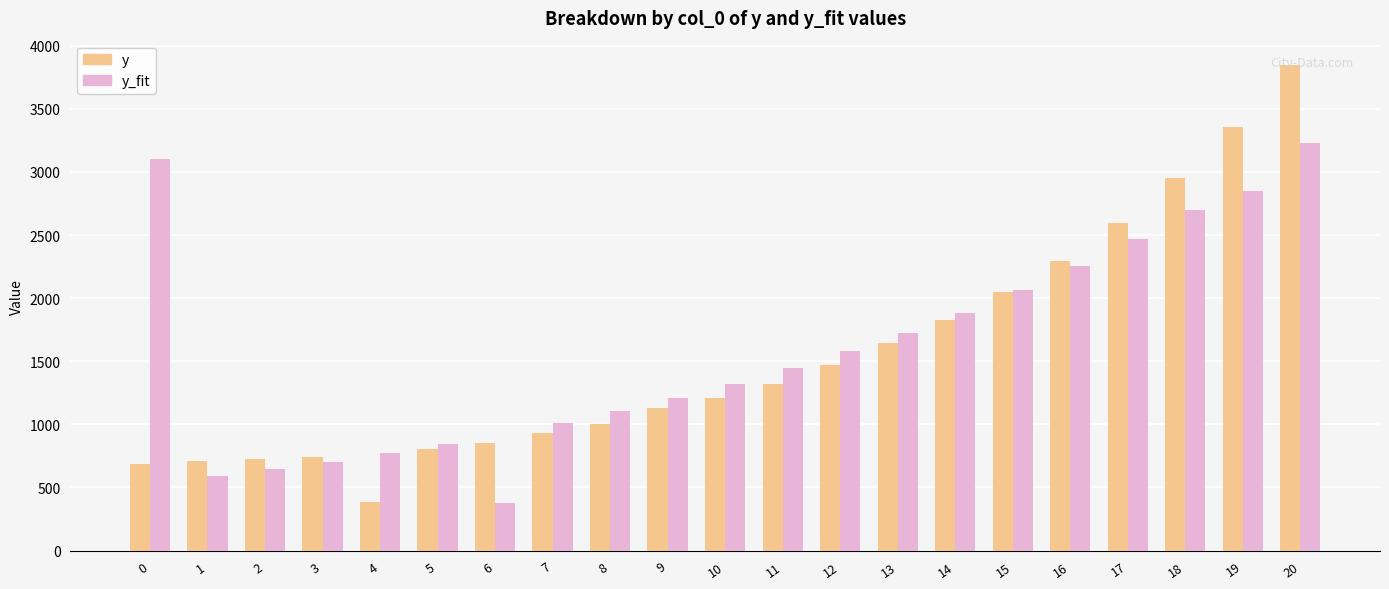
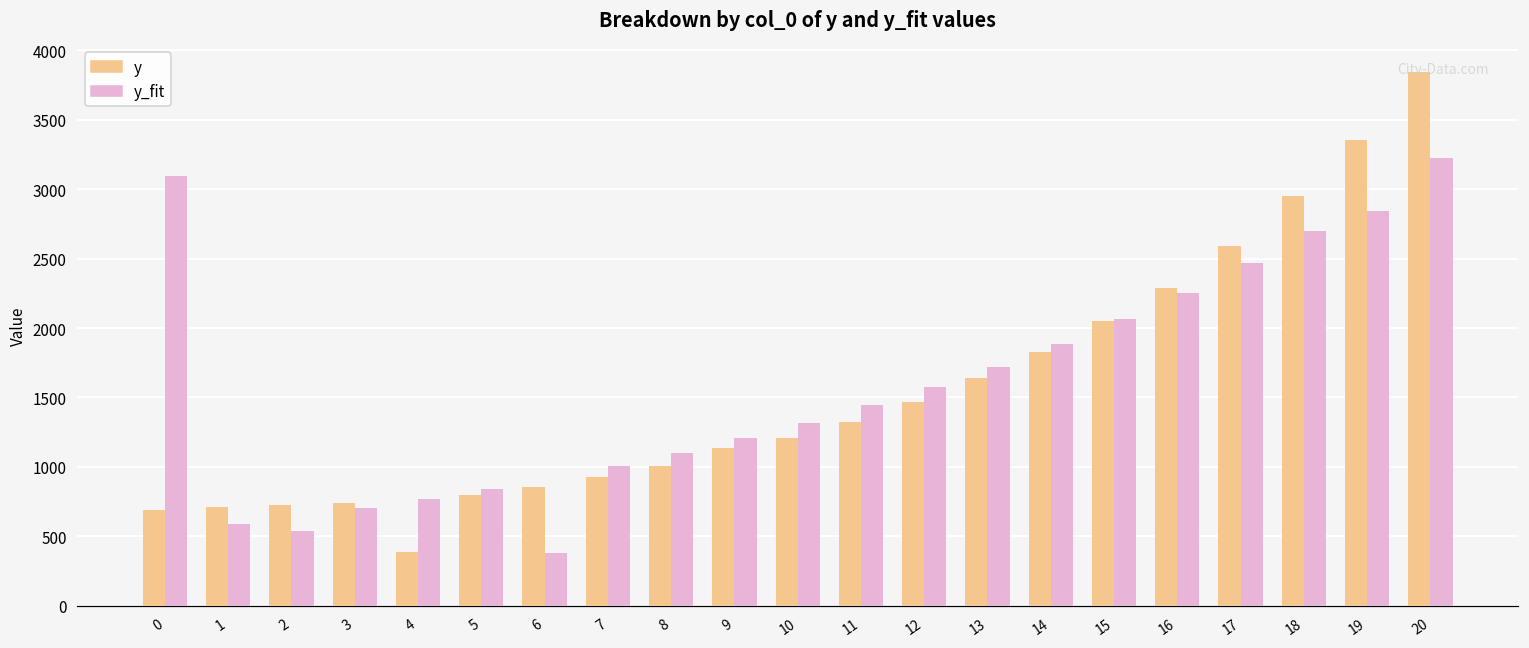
  {
    "y": {
      "0": 690,
      "1": 710,
      "2": 730,
      "3": 740,
      "4": 390,
      "5": 800,
      "6": 850,
      "7": 930,
      "8": 1000,
      "9": 1130,
      "10": 1210,
      "11": 1320,
      "12": 1470,
      "13": 1640,
      "14": 1830,
      "15": 2050,
      "16": 2290,
      "17": 2590,
      "18": 2950,
      "19": 3350,
      "20": 3850
    },
    "y_fit": {
      "0": 3100,
      "1": 590,
-     "2": 640,
+     "2": 540,
      "3": 700,
      "4": 770,
      "5": 840,
      "6": 380,
      "7": 1010,
      "8": 1100,
      "9": 1210,
      "10": 1320,
      "11": 1440,
      "12": 1580,
      "13": 1720,
      "14": 1880,
      "15": 2070,
      "16": 2250,
      "17": 2470,
      "18": 2700,
      "19": 2850,
      "20": 3230
    }
  }
